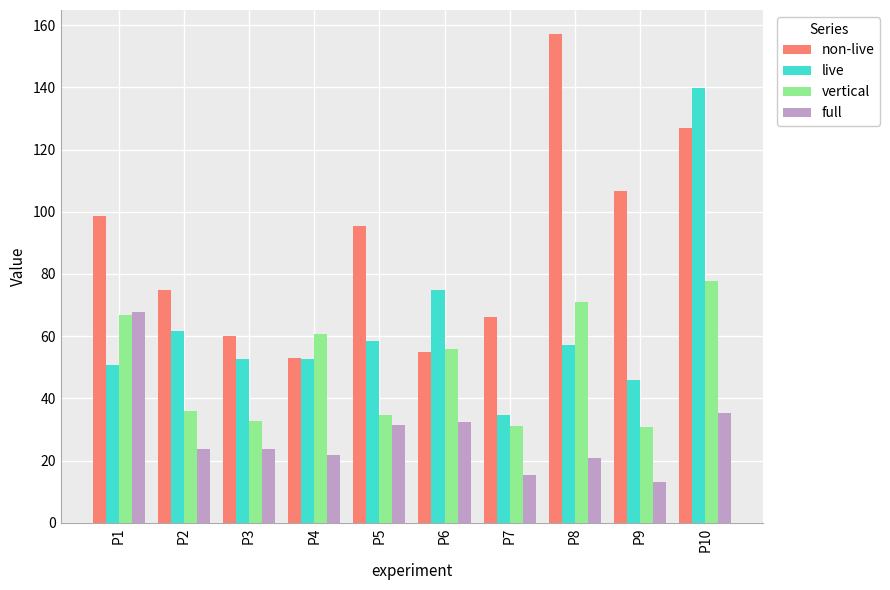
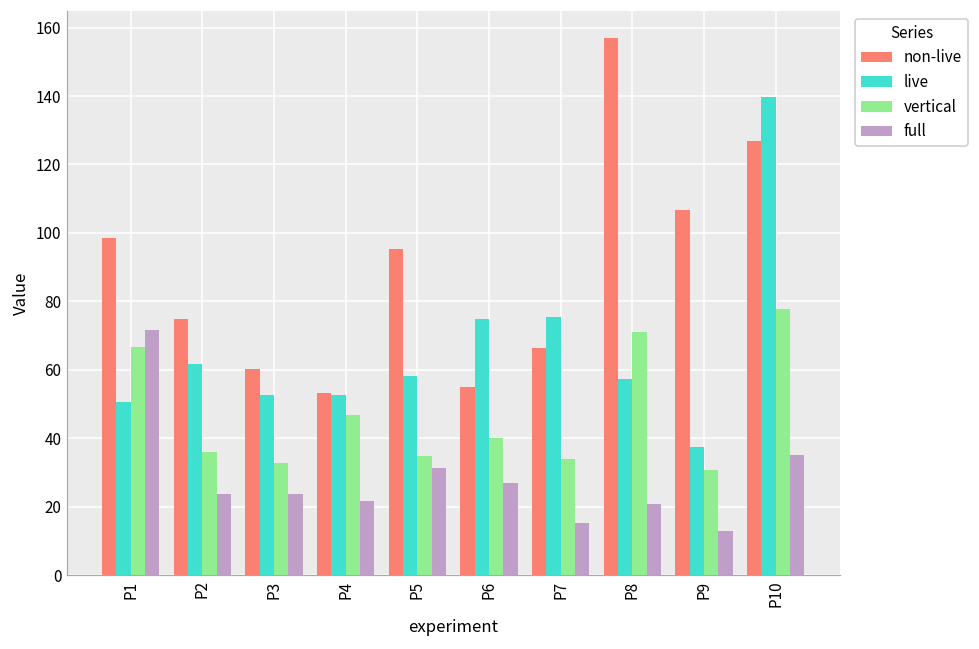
  {
    "non-live": {
      "P1": 99,
      "P2": 75,
      "P3": 60,
      "P4": 53,
      "P5": 95,
      "P6": 55,
      "P7": 66,
      "P8": 157,
      "P9": 107,
      "P10": 127
    },
    "live": {
      "P1": 51,
      "P2": 62,
      "P3": 53,
      "P4": 53,
      "P5": 58,
      "P6": 75,
-     "P7": 35,
+     "P7": 75,
      "P8": 57,
-     "P9": 46,
+     "P9": 37,
      "P10": 140
    },
    "vertical": {
      "P1": 67,
      "P2": 36,
      "P3": 33,
-     "P4": 61,
+     "P4": 47,
      "P5": 35,
-     "P6": 56,
-     "P7": 31,
+     "P6": 40,
+     "P7": 34,
      "P8": 71,
      "P9": 31,
      "P10": 78
    },
    "full": {
-     "P1": 68,
+     "P1": 72,
      "P2": 24,
      "P3": 24,
      "P4": 22,
      "P5": 31,
-     "P6": 32,
+     "P6": 27,
      "P7": 15,
      "P8": 21,
      "P9": 13,
      "P10": 35
    }
  }
